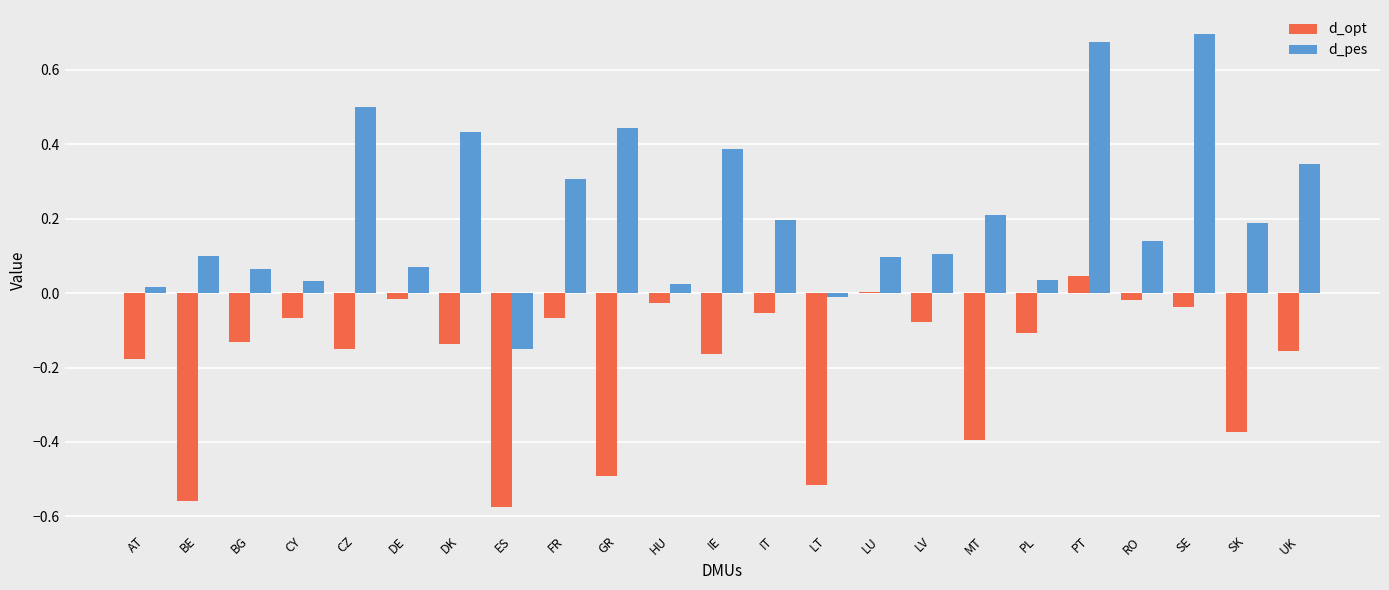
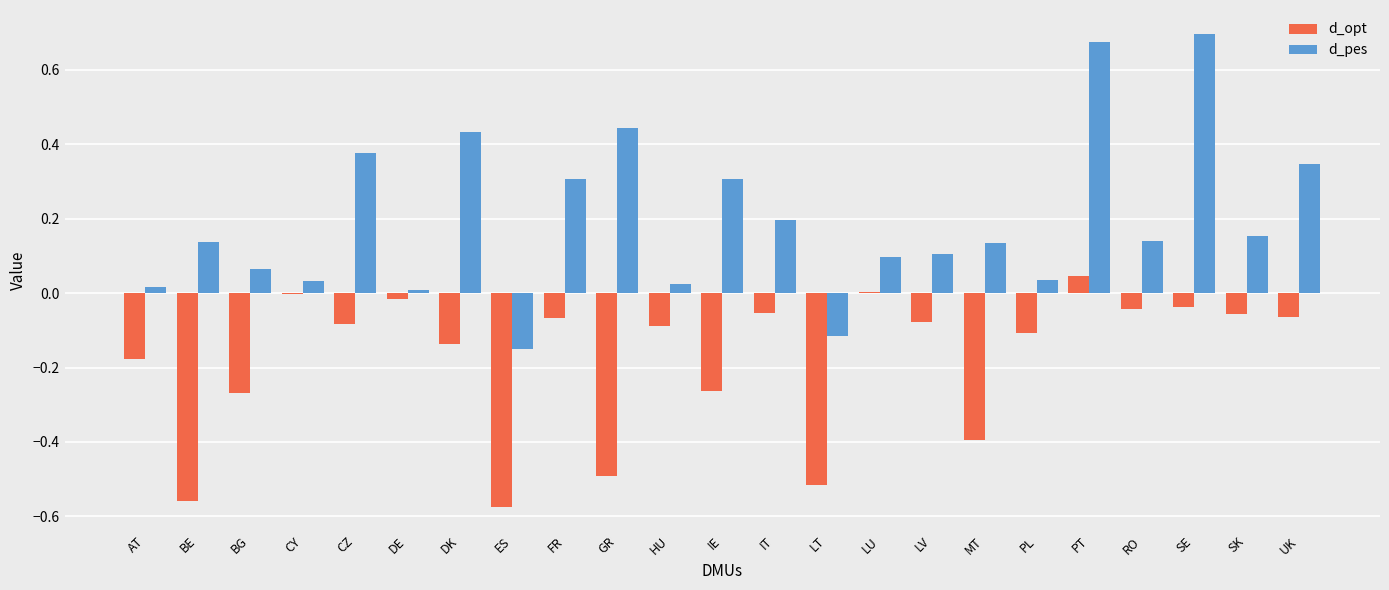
  {
    "d_opt": {
      "AT": -0.18,
      "BE": -0.56,
-     "BG": -0.13,
-     "CY": -0.07,
-     "CZ": -0.15,
+     "BG": -0.27,
+     "CY": 0.00,
+     "CZ": -0.08,
      "DE": -0.02,
      "DK": -0.14,
      "ES": -0.57,
      "FR": -0.07,
      "GR": -0.49,
-     "HU": -0.03,
-     "IE": -0.16,
+     "HU": -0.09,
+     "IE": -0.26,
      "IT": -0.05,
      "LT": -0.52,
      "LV": -0.08,
      "MT": -0.39,
      "PL": -0.11,
      "PT": 0.05,
-     "RO": -0.02,
+     "RO": -0.04,
      "SE": -0.04,
-     "SK": -0.37,
-     "UK": -0.16
+     "SK": -0.06,
+     "UK": -0.06
    },
    "d_pes": {
      "AT": 0.02,
-     "BE": 0.10,
+     "BE": 0.14,
      "BG": 0.06,
      "CY": 0.03,
-     "CZ": 0.50,
-     "DE": 0.07,
+     "CZ": 0.38,
+     "DE": 0.01,
      "DK": 0.43,
      "ES": -0.15,
      "FR": 0.31,
      "GR": 0.45,
      "HU": 0.03,
-     "IE": 0.39,
+     "IE": 0.31,
      "IT": 0.20,
-     "LT": -0.01,
+     "LT": -0.12,
      "LU": 0.10,
      "LV": 0.11,
-     "MT": 0.21,
+     "MT": 0.13,
      "PL": 0.04,
      "PT": 0.68,
      "RO": 0.14,
      "SE": 0.70,
-     "SK": 0.19,
+     "SK": 0.15,
      "UK": 0.35
    }
  }
